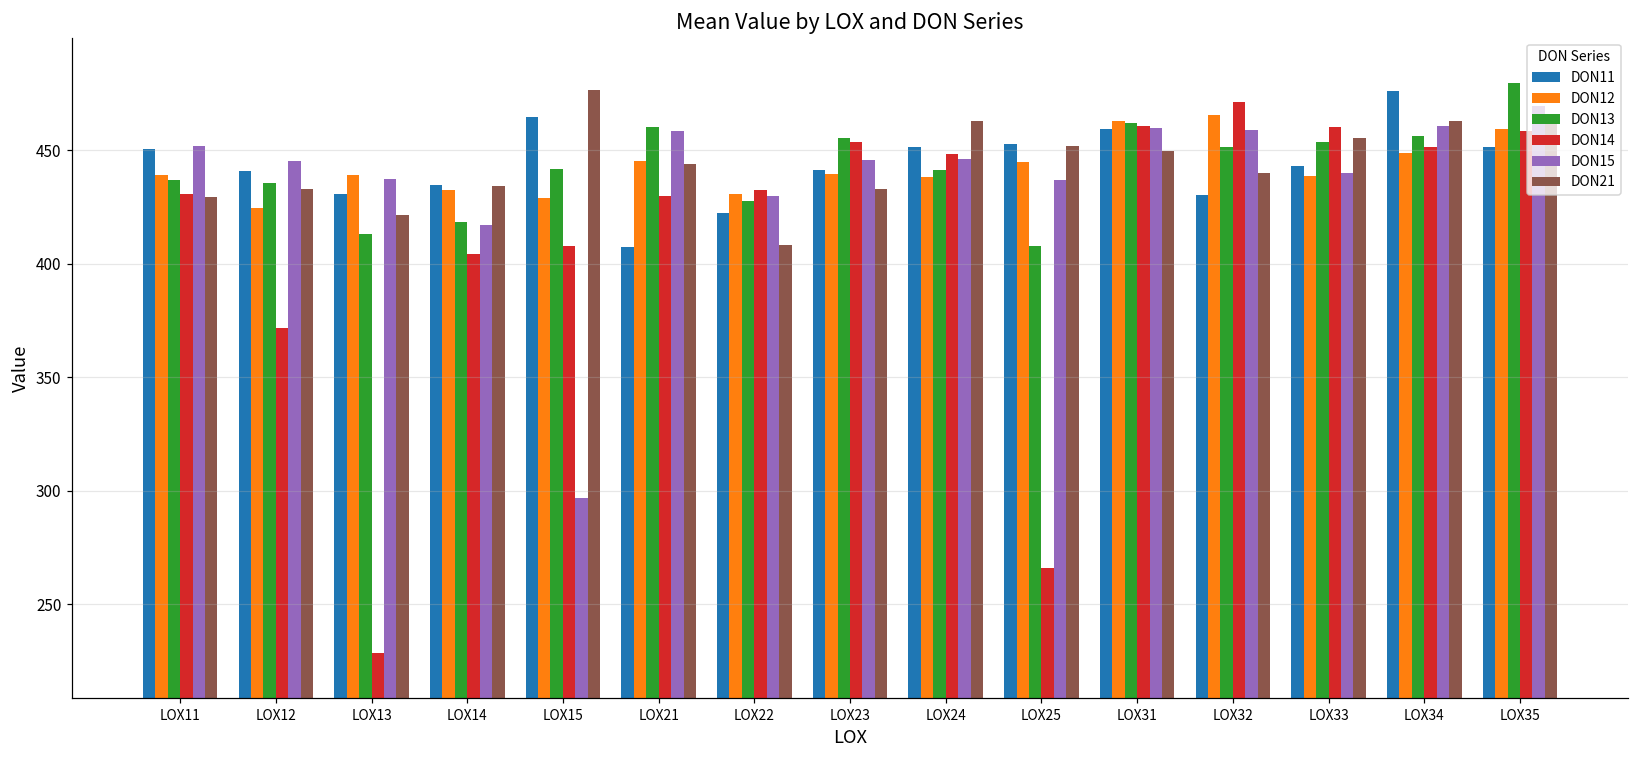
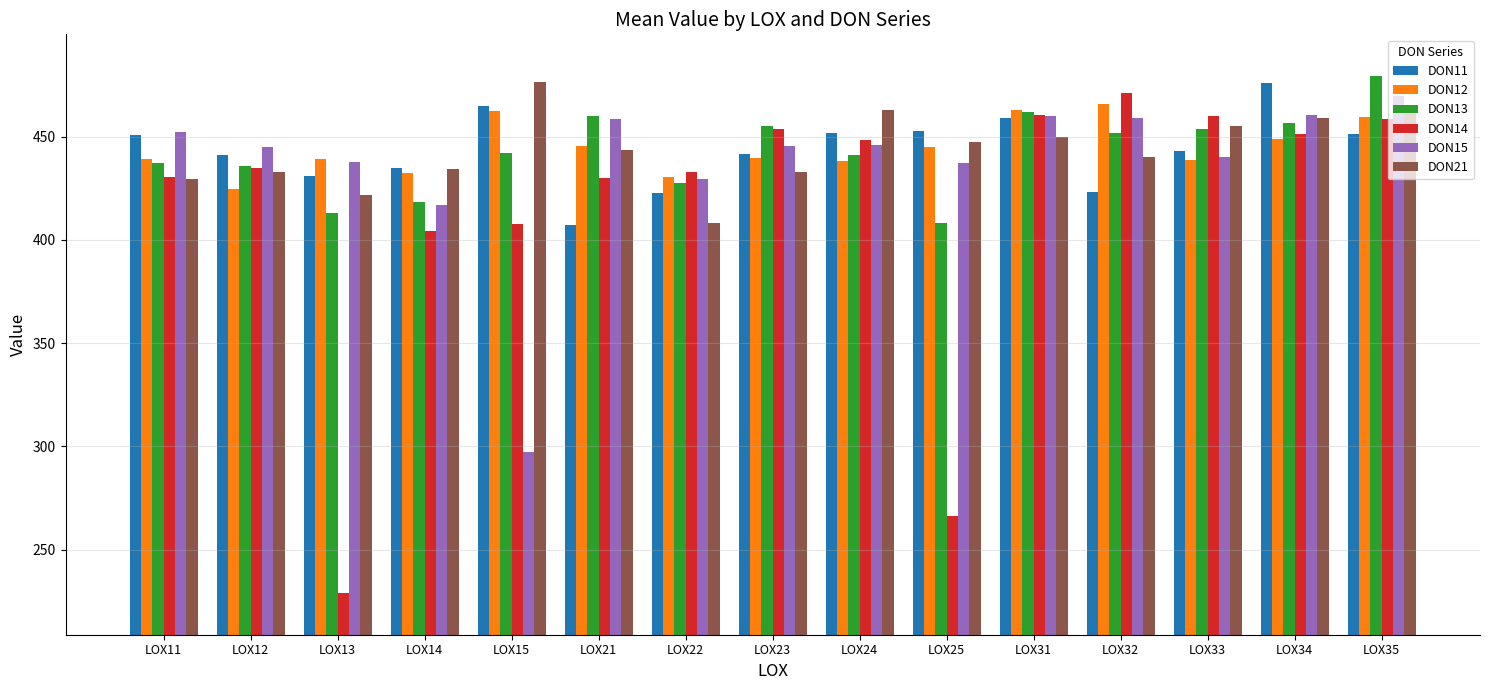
  {
    "DON11": {
      "LOX11": 451,
      "LOX12": 441,
      "LOX13": 431,
      "LOX14": 435,
      "LOX15": 465,
      "LOX21": 407,
      "LOX22": 422,
      "LOX23": 441,
      "LOX24": 452,
      "LOX25": 453,
      "LOX31": 459,
-     "LOX32": 430,
+     "LOX32": 423,
      "LOX33": 443,
      "LOX34": 476,
      "LOX35": 451
    },
    "DON12": {
      "LOX11": 439,
      "LOX12": 425,
      "LOX13": 439,
      "LOX14": 433,
-     "LOX15": 429,
+     "LOX15": 462,
      "LOX21": 445,
      "LOX22": 431,
      "LOX23": 440,
      "LOX24": 438,
      "LOX25": 445,
      "LOX31": 463,
      "LOX32": 466,
      "LOX33": 439,
      "LOX34": 449,
      "LOX35": 460
    },
    "DON13": {
      "LOX11": 437,
      "LOX12": 436,
      "LOX13": 413,
      "LOX14": 419,
      "LOX15": 442,
      "LOX21": 460,
      "LOX22": 428,
      "LOX23": 455,
      "LOX24": 441,
      "LOX25": 408,
      "LOX31": 462,
      "LOX32": 452,
      "LOX33": 454,
      "LOX34": 456,
      "LOX35": 480
    },
    "DON14": {
      "LOX11": 431,
-     "LOX12": 372,
+     "LOX12": 435,
      "LOX13": 229,
      "LOX14": 405,
      "LOX15": 408,
      "LOX21": 430,
      "LOX22": 433,
      "LOX23": 453,
      "LOX24": 448,
      "LOX25": 266,
      "LOX31": 461,
      "LOX32": 471,
      "LOX33": 460,
      "LOX34": 451,
      "LOX35": 459
    },
    "DON15": {
      "LOX11": 452,
      "LOX12": 445,
      "LOX13": 438,
      "LOX14": 417,
      "LOX15": 297,
      "LOX21": 459,
      "LOX22": 430,
      "LOX23": 446,
      "LOX24": 446,
      "LOX25": 437,
      "LOX31": 460,
      "LOX32": 459,
      "LOX33": 440,
      "LOX34": 461
    },
    "DON21": {
      "LOX11": 429,
      "LOX12": 433,
      "LOX13": 422,
      "LOX14": 434,
      "LOX15": 477,
      "LOX21": 444,
      "LOX22": 408,
      "LOX23": 433,
      "LOX24": 463,
-     "LOX25": 452,
+     "LOX25": 447,
      "LOX31": 450,
      "LOX32": 440,
      "LOX33": 455,
-     "LOX34": 463
+     "LOX34": 459
    }
  }
